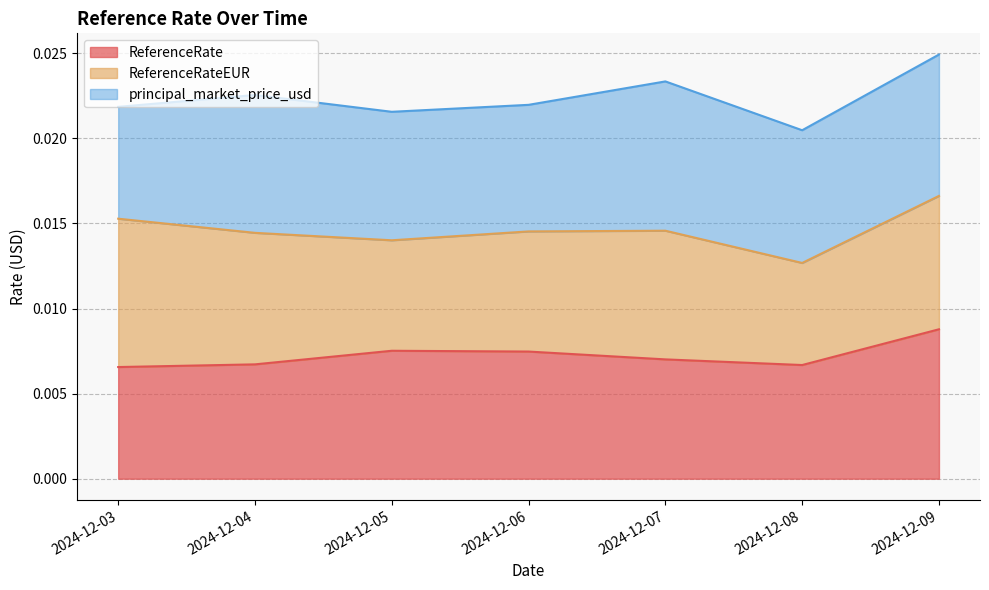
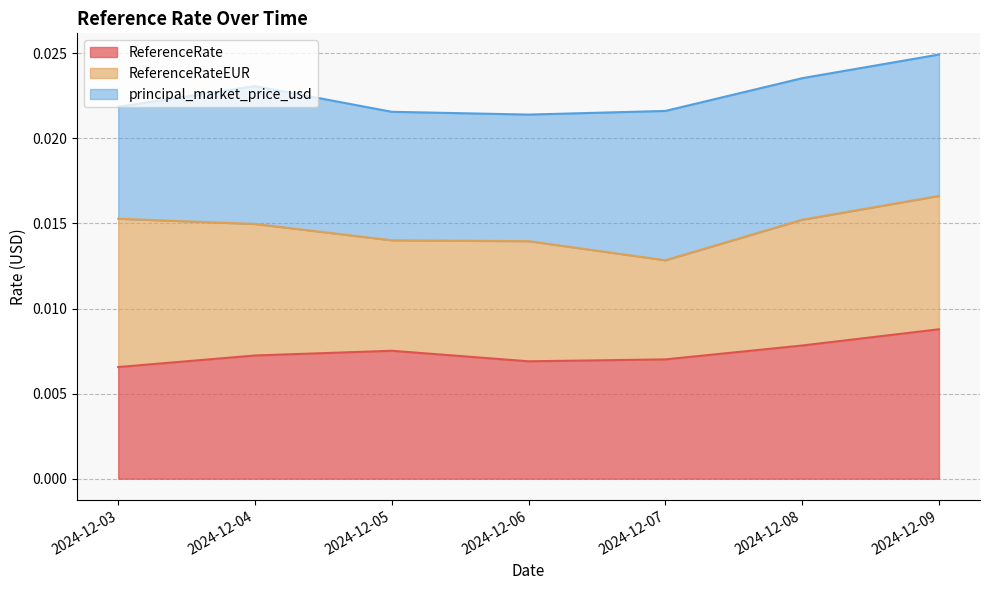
  {
    "ReferenceRate": {
      "2024-12-03": 0.0066,
-     "2024-12-04": 0.0067,
+     "2024-12-04": 0.0072,
      "2024-12-05": 0.0075,
-     "2024-12-06": 0.0075,
+     "2024-12-06": 0.0069,
      "2024-12-07": 0.0070,
-     "2024-12-08": 0.0067,
+     "2024-12-08": 0.0078,
      "2024-12-09": 0.0088
    },
    "ReferenceRateEUR": {
      "2024-12-03": 0.0087,
      "2024-12-04": 0.0077,
      "2024-12-05": 0.0065,
      "2024-12-06": 0.0071,
-     "2024-12-07": 0.0076,
-     "2024-12-08": 0.0060,
+     "2024-12-07": 0.0058,
+     "2024-12-08": 0.0074,
      "2024-12-09": 0.0078
    },
    "principal_market_price_usd": {
      "2024-12-05": 0.0075,
      "2024-12-06": 0.0074,
      "2024-12-07": 0.0088,
-     "2024-12-08": 0.0078,
+     "2024-12-08": 0.0083,
      "2024-12-09": 0.0083
    }
  }
